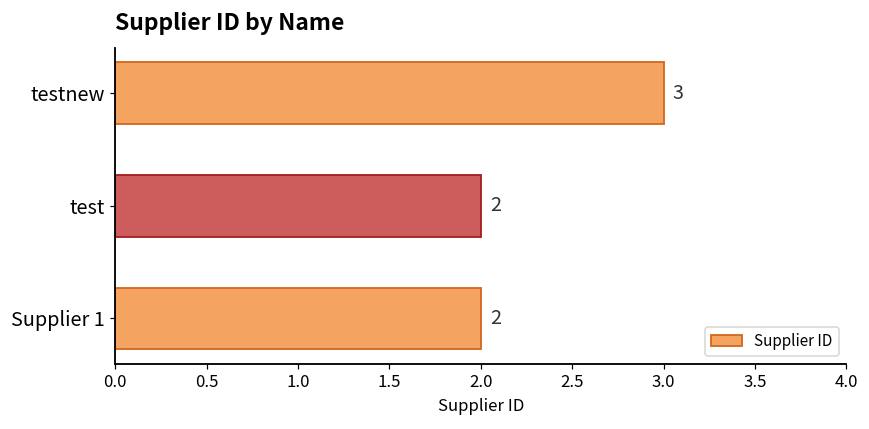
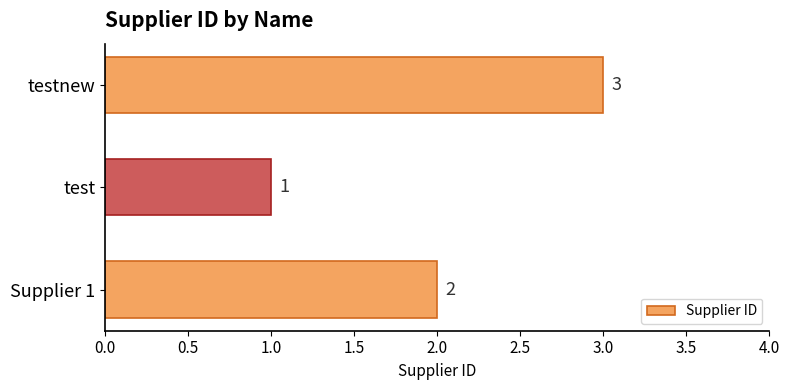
  {
    "testnew": 3,
-   "test": 2,
+   "test": 1,
    "Supplier 1": 2
  }
